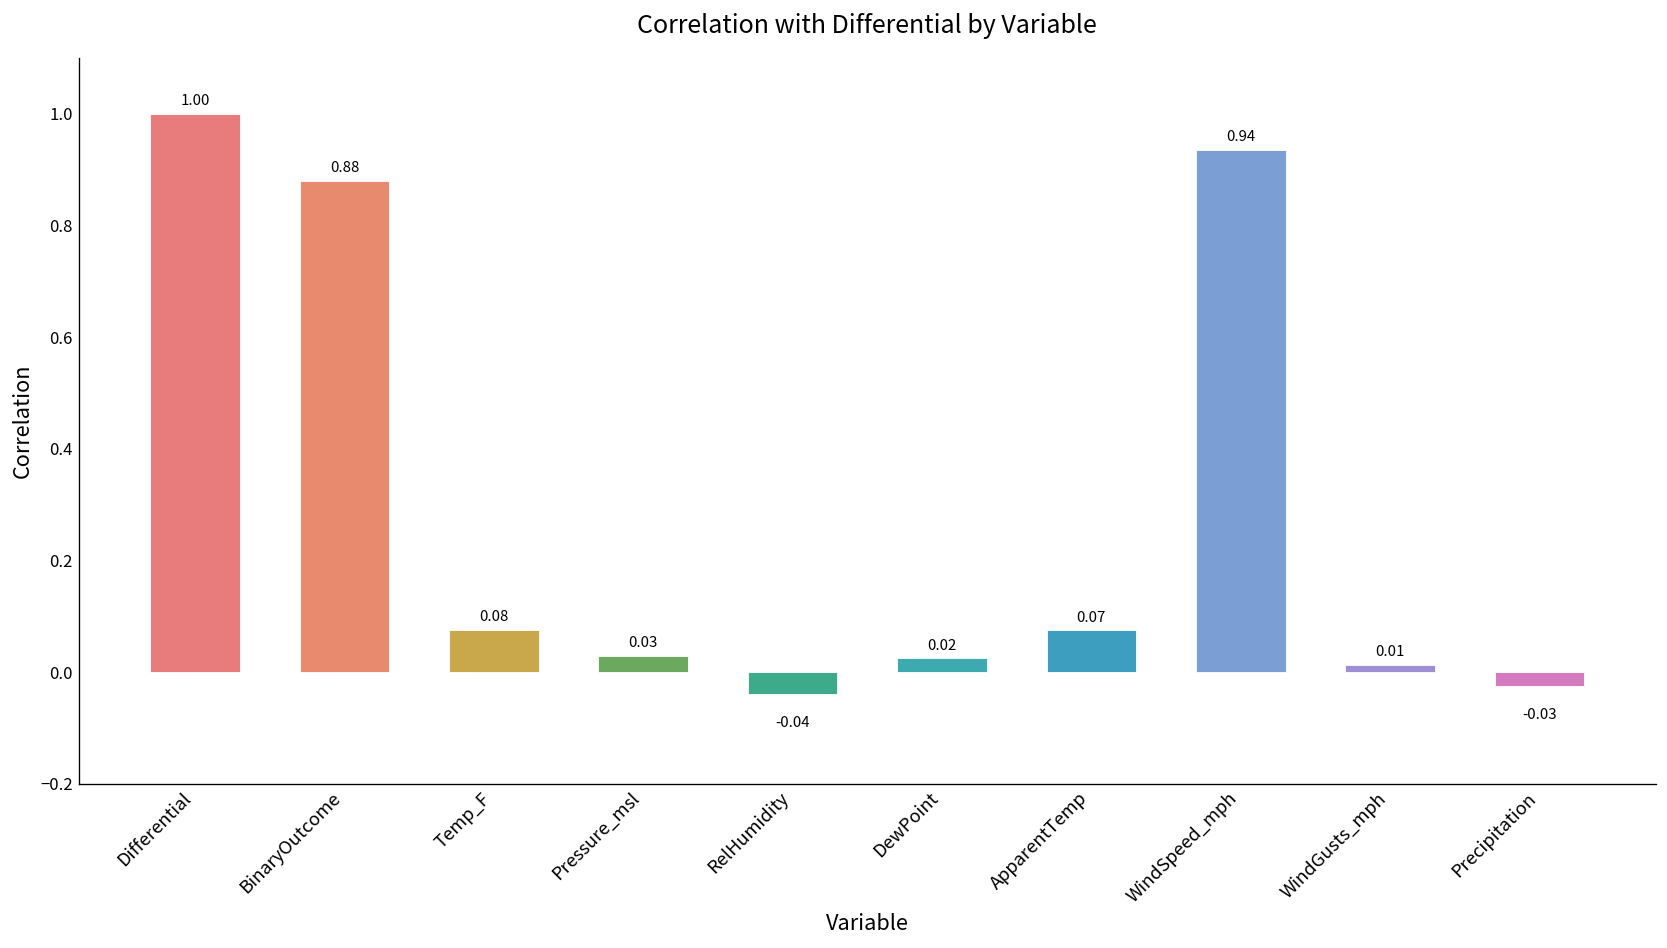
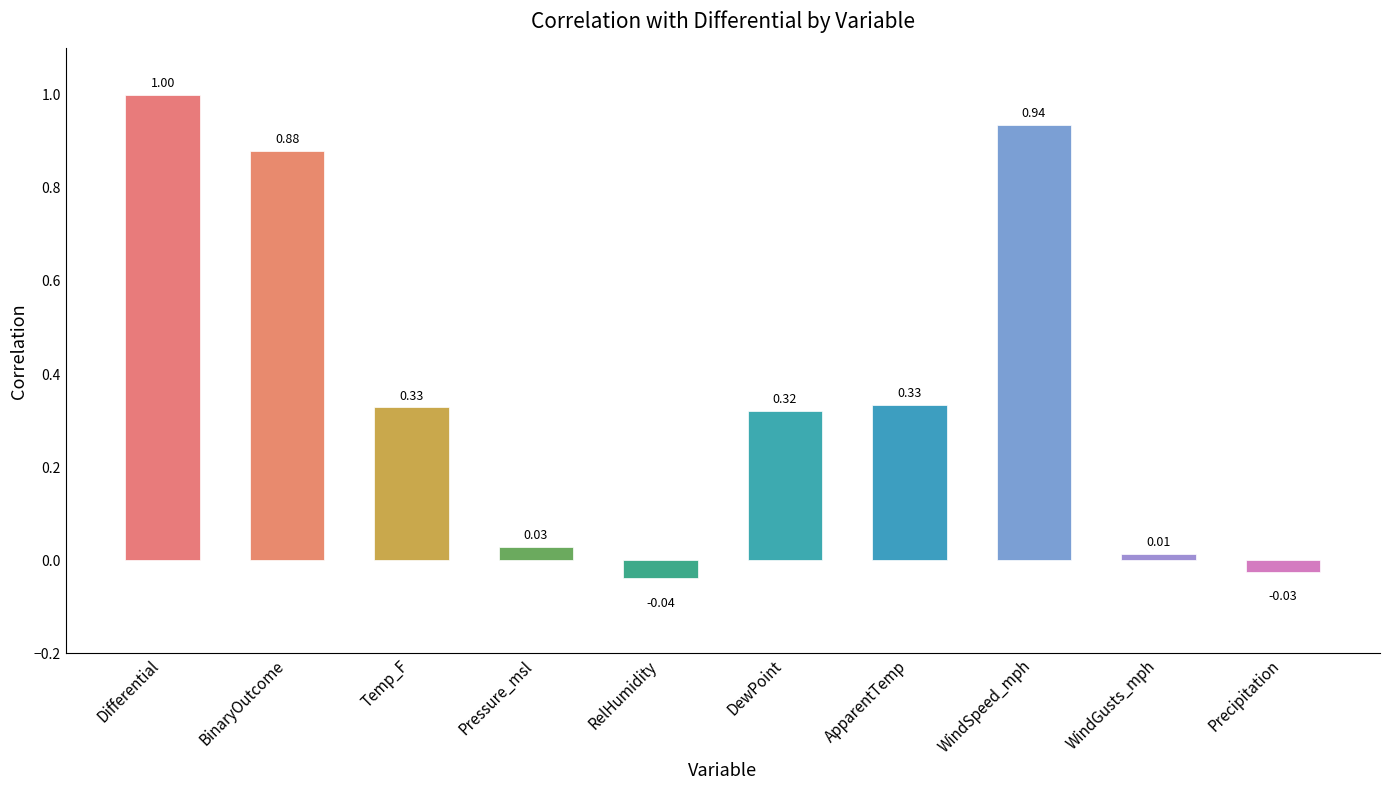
  {
    "Differential": 1.00,
    "BinaryOutcome": 0.88,
-   "Temp_F": 0.08,
+   "Temp_F": 0.33,
    "Pressure_msl": 0.03,
    "RelHumidity": -0.04,
-   "DewPoint": 0.02,
-   "ApparentTemp": 0.07,
+   "DewPoint": 0.32,
+   "ApparentTemp": 0.33,
    "WindSpeed_mph": 0.94,
    "WindGusts_mph": 0.01,
    "Precipitation": -0.03
  }
